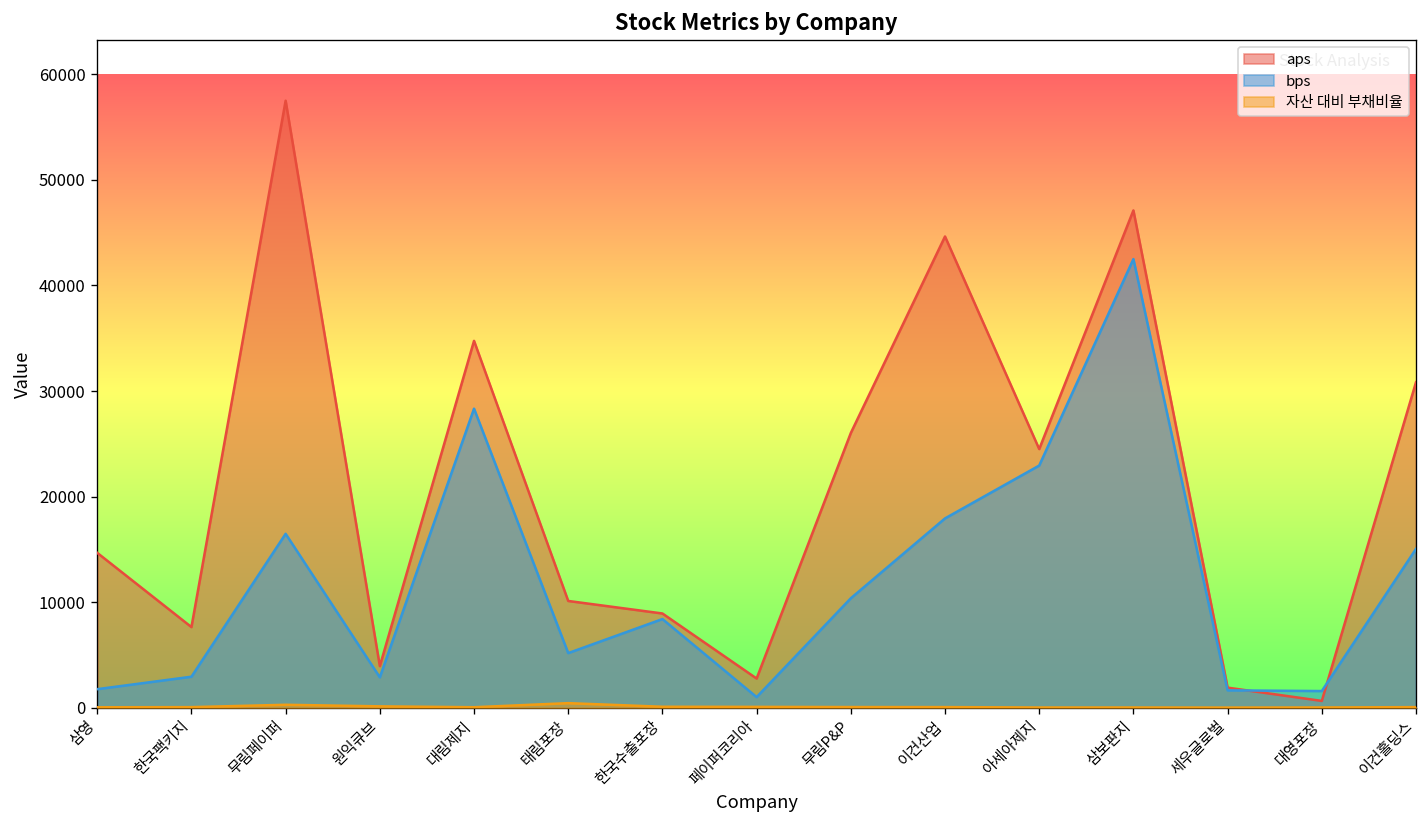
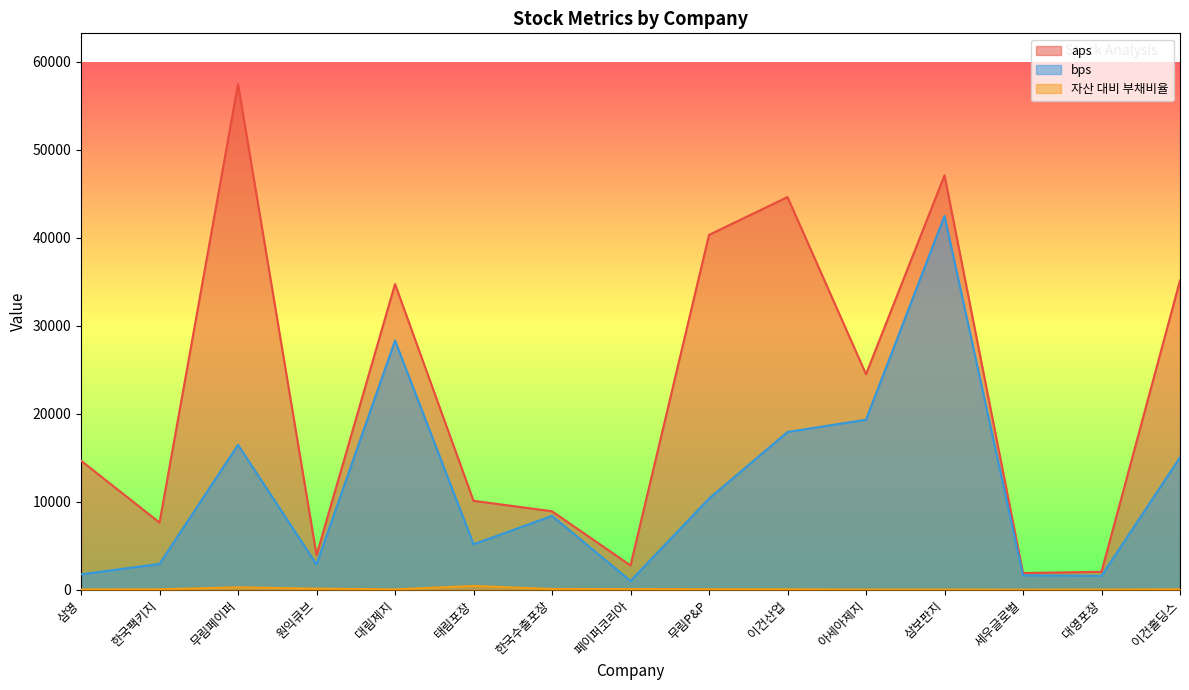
  {
    "aps": {
      "삼영": 15000,
      "한국팩키지": 8000,
      "무림페이퍼": 58000,
      "원익큐브": 4000,
      "대림제지": 35000,
      "태림포장": 10000,
      "한국수출포장": 9000,
      "페이퍼코리아": 3000,
-     "무림P&P": 26000,
+     "무림P&P": 40000,
      "이건산업": 45000,
      "아세아제지": 25000,
      "삼보판지": 47000,
-     "대영포장": 1000,
-     "이건홀딩스": 31000
+     "대영포장": 2000,
+     "이건홀딩스": 35000
    },
    "bps": {
      "삼영": 2000,
      "한국팩키지": 3000,
      "무림페이퍼": 16000,
      "원익큐브": 3000,
      "대림제지": 28000,
      "태림포장": 5000,
      "한국수출포장": 8000,
      "페이퍼코리아": 1000,
      "무림P&P": 10000,
      "이건산업": 18000,
-     "아세아제지": 23000,
+     "아세아제지": 19000,
      "삼보판지": 43000,
      "대영포장": 2000,
      "이건홀딩스": 15000
    },
    "자산 대비 부채비율": {
      "삼영": 0,
      "한국팩키지": 0,
      "무림페이퍼": 0,
      "원익큐브": 0,
      "대림제지": 0,
      "태림포장": 0,
      "한국수출포장": 0,
      "페이퍼코리아": 0,
      "무림P&P": 0,
      "이건산업": 0,
      "아세아제지": 0,
      "삼보판지": 0,
      "세우글로벌": 0,
      "대영포장": 0,
      "이건홀딩스": 0
    }
  }
